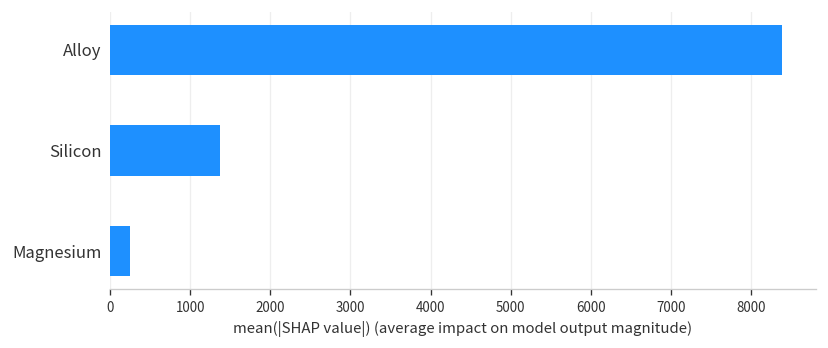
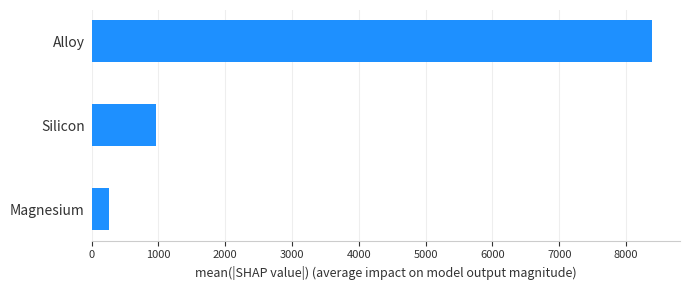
  {
    "Alloy": 8400,
-   "Silicon": 1400,
+   "Silicon": 1000,
    "Magnesium": 300
  }
